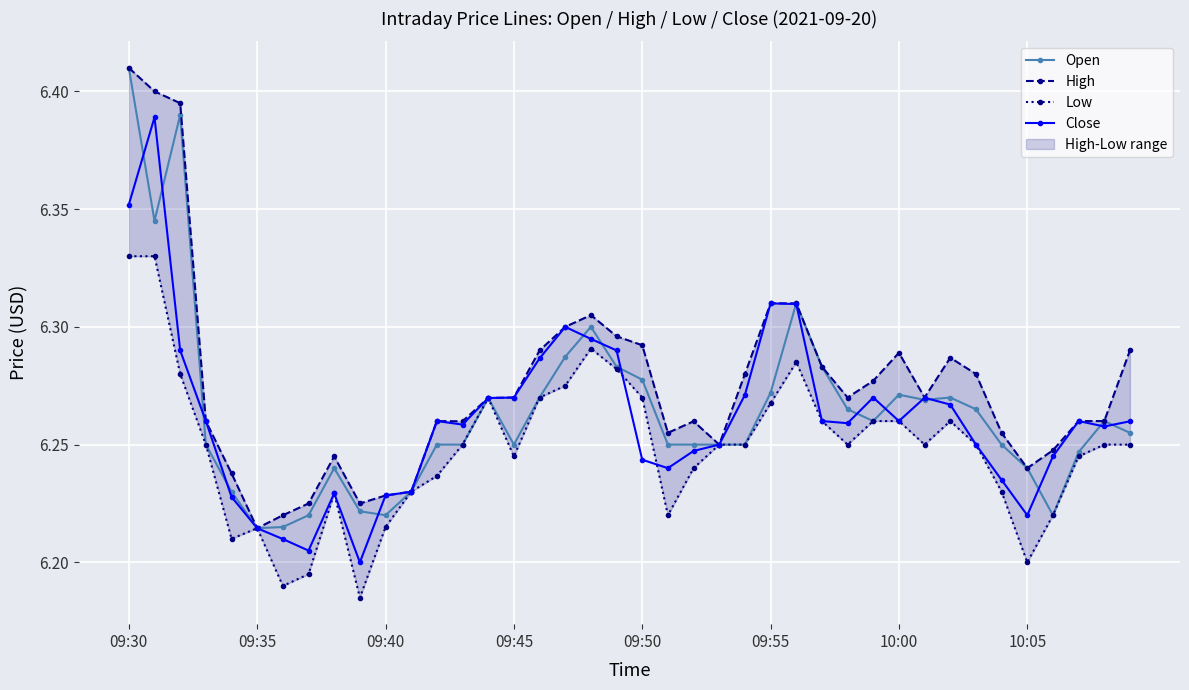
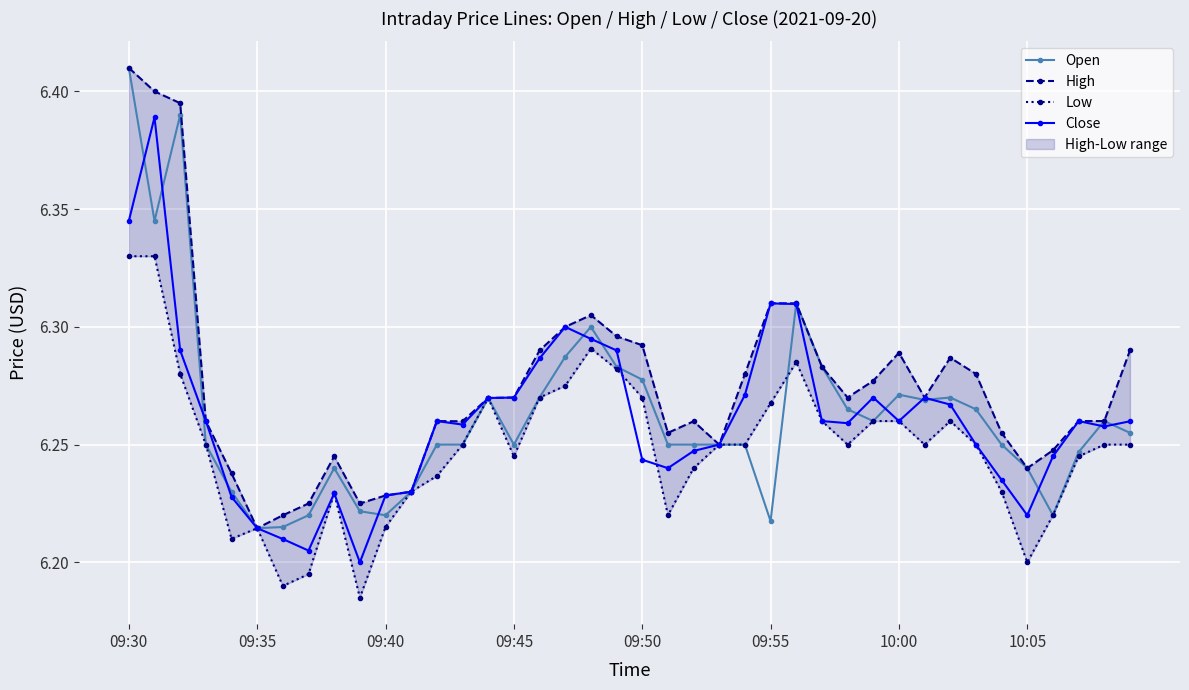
  {
    "Open": {
      "09:40": 6.220,
      "09:45": 6.250,
      "09:50": 6.278,
-     "09:55": 6.272,
+     "09:55": 6.217,
      "10:00": 6.271
    },
    "Close": {
-     "09:30": 6.352,
+     "09:30": 6.345,
      "09:50": 6.244,
      "10:05": 6.220
    }
  }
